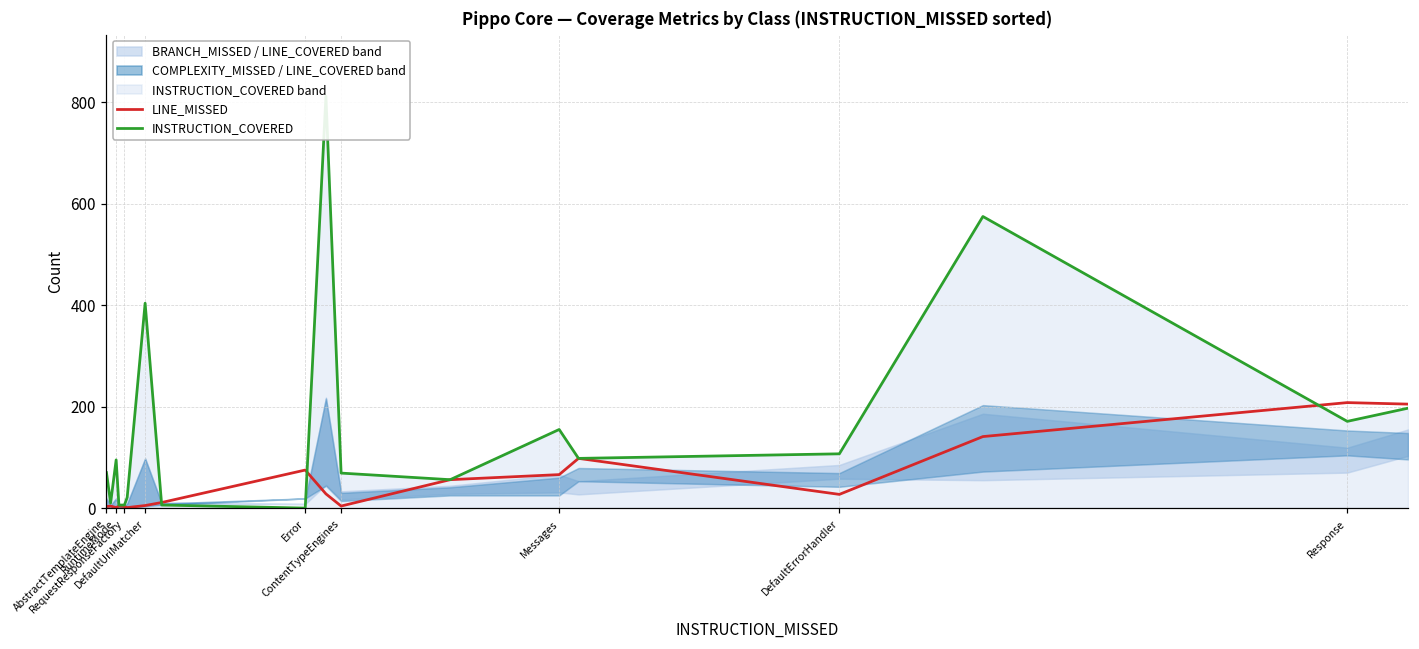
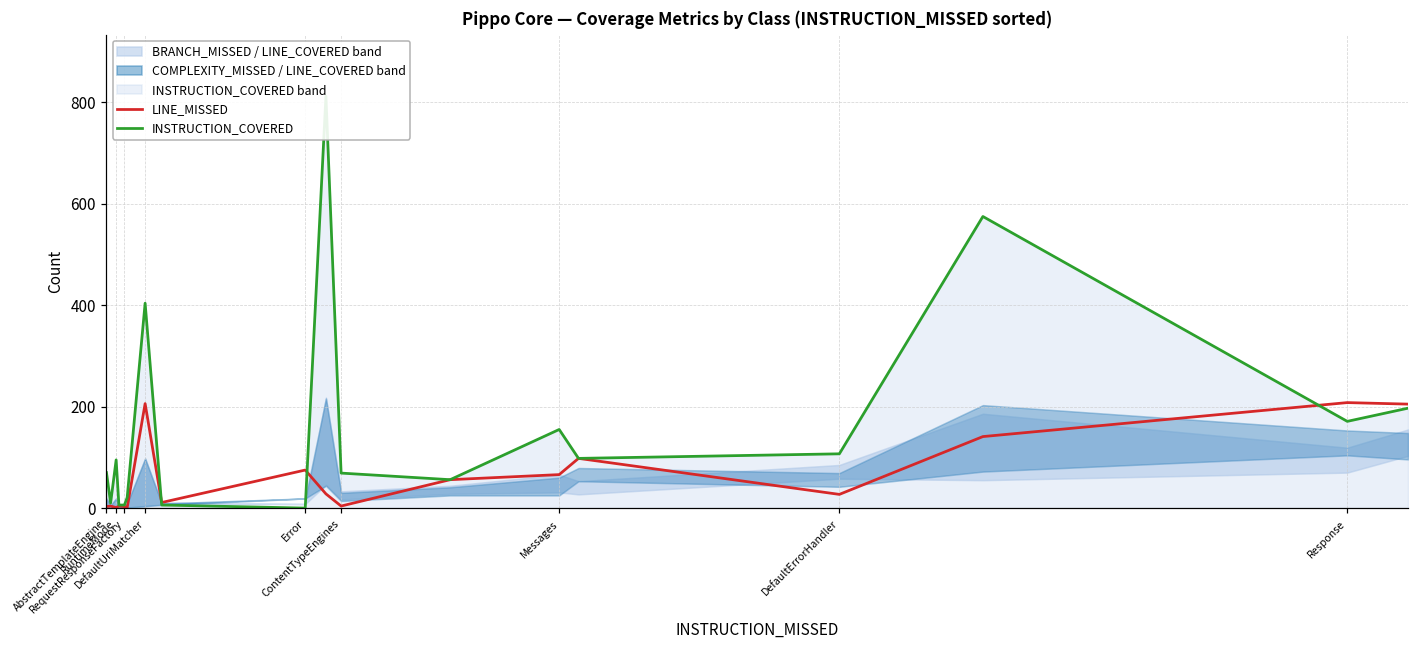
  {
    "LINE_MISSED": {
      "AbstractTemplateEngine": 0,
      "RuntimeMode": 0,
-     "DefaultUriMatcher": 10,
+     "DefaultUriMatcher": 210,
      "Error": 80,
      "ContentTypeEngines": 0,
      "DefaultErrorHandler": 30,
      "Response": 210
    },
    "COMPLEXITY_MISSED / LINE_COVERED band": {
      "Error": 0
    }
  }
